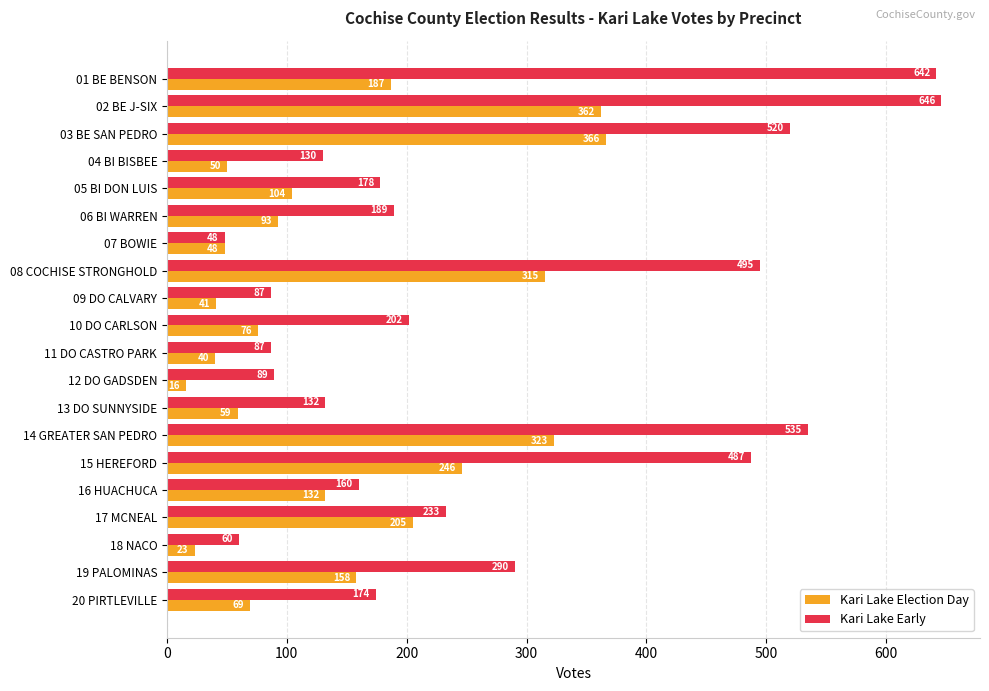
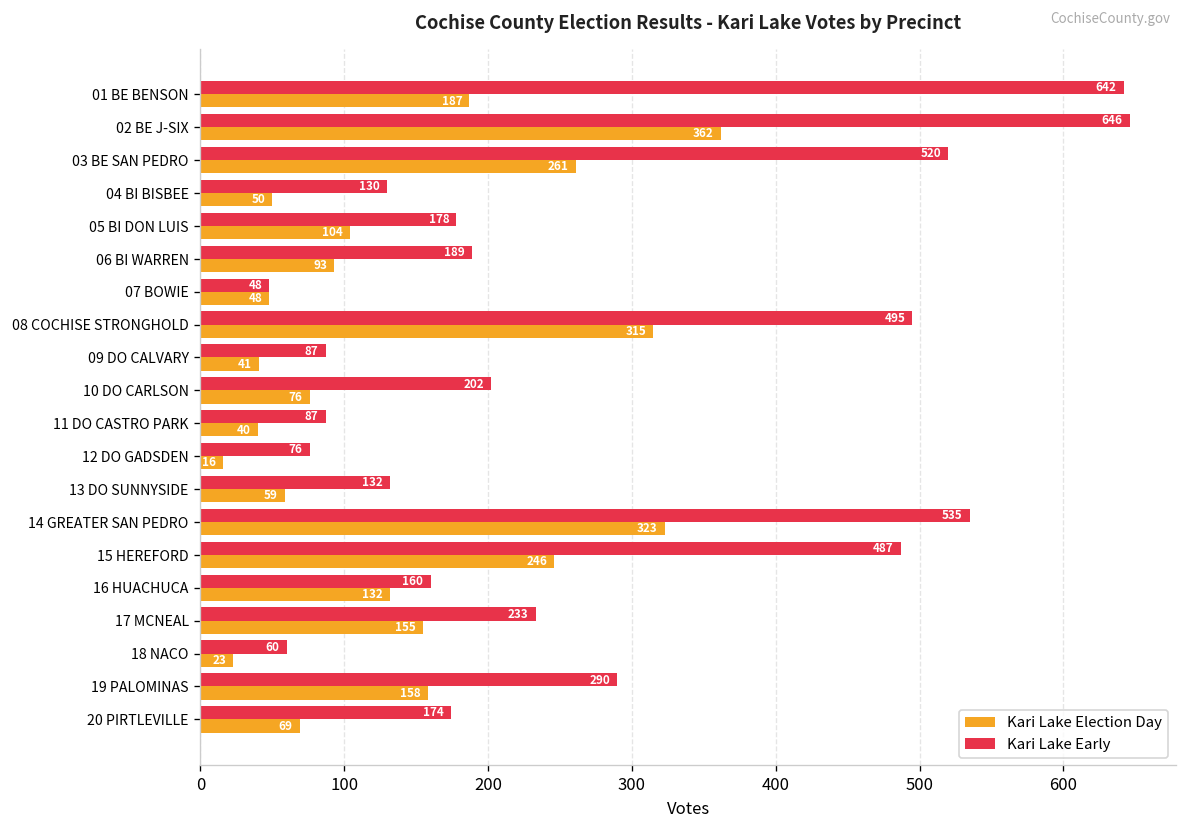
  {
    "Kari Lake Election Day": {
      "01 BE BENSON": 187,
      "02 BE J-SIX": 362,
-     "03 BE SAN PEDRO": 366,
+     "03 BE SAN PEDRO": 261,
      "04 BI BISBEE": 50,
      "05 BI DON LUIS": 104,
      "06 BI WARREN": 93,
      "07 BOWIE": 48,
      "08 COCHISE STRONGHOLD": 315,
      "09 DO CALVARY": 41,
      "10 DO CARLSON": 76,
      "11 DO CASTRO PARK": 40,
      "12 DO GADSDEN": 16,
      "13 DO SUNNYSIDE": 59,
      "14 GREATER SAN PEDRO": 323,
      "15 HEREFORD": 246,
      "16 HUACHUCA": 132,
-     "17 MCNEAL": 205,
+     "17 MCNEAL": 155,
      "18 NACO": 23,
      "19 PALOMINAS": 158,
      "20 PIRTLEVILLE": 69
    },
    "Kari Lake Early": {
      "01 BE BENSON": 642,
      "02 BE J-SIX": 646,
      "03 BE SAN PEDRO": 520,
      "04 BI BISBEE": 130,
      "05 BI DON LUIS": 178,
      "06 BI WARREN": 189,
      "07 BOWIE": 48,
      "08 COCHISE STRONGHOLD": 495,
      "09 DO CALVARY": 87,
      "10 DO CARLSON": 202,
      "11 DO CASTRO PARK": 87,
-     "12 DO GADSDEN": 89,
+     "12 DO GADSDEN": 76,
      "13 DO SUNNYSIDE": 132,
      "14 GREATER SAN PEDRO": 535,
      "15 HEREFORD": 487,
      "16 HUACHUCA": 160,
      "17 MCNEAL": 233,
      "18 NACO": 60,
      "19 PALOMINAS": 290,
      "20 PIRTLEVILLE": 174
    }
  }
